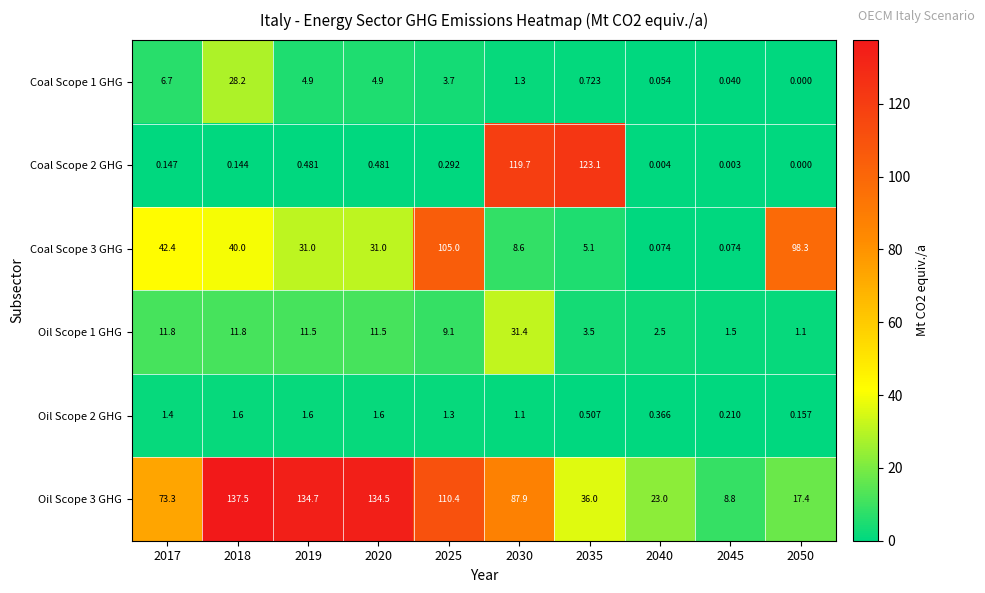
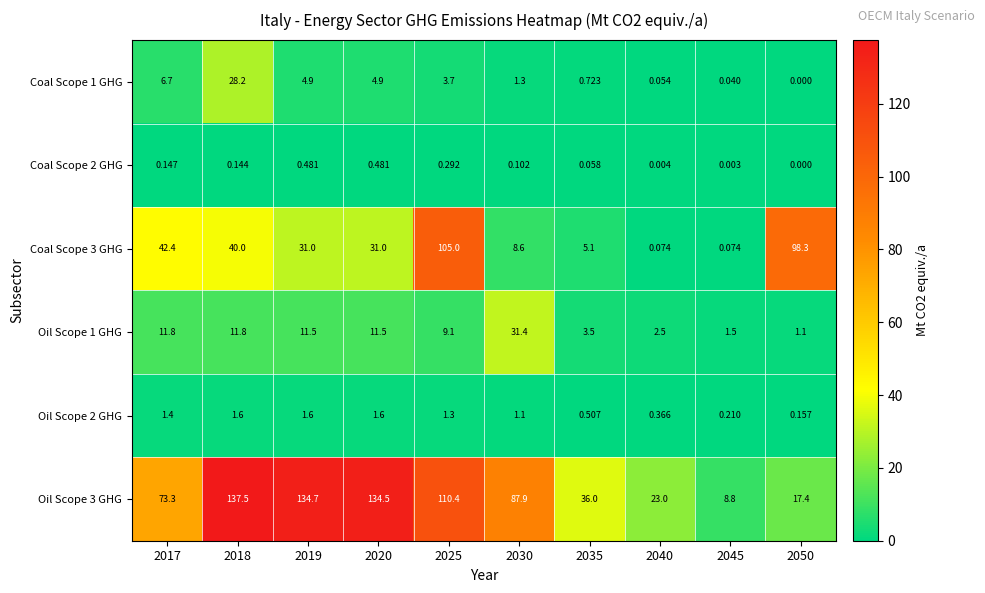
  {
    "Coal Scope 1 GHG": {
      "2017": 6.7,
      "2018": 28.2,
      "2019": 4.9,
      "2020": 4.9,
      "2025": 3.7,
      "2030": 1.3,
      "2035": 0.723,
      "2040": 0.054,
      "2045": 0.040,
      "2050": 0.000
    },
    "Coal Scope 2 GHG": {
      "2017": 0.147,
      "2018": 0.144,
      "2019": 0.481,
      "2020": 0.481,
      "2025": 0.292,
-     "2030": 119.7,
-     "2035": 123.1,
+     "2030": 0.102,
+     "2035": 0.058,
      "2040": 0.004,
      "2045": 0.003,
      "2050": 0.000
    },
    "Coal Scope 3 GHG": {
      "2017": 42.4,
      "2018": 40.0,
      "2019": 31.0,
      "2020": 31.0,
      "2025": 105.0,
      "2030": 8.6,
      "2035": 5.1,
      "2040": 0.074,
      "2045": 0.074,
      "2050": 98.3
    },
    "Oil Scope 1 GHG": {
      "2017": 11.8,
      "2018": 11.8,
      "2019": 11.5,
      "2020": 11.5,
      "2025": 9.1,
      "2030": 31.4,
      "2035": 3.5,
      "2040": 2.5,
      "2045": 1.5,
      "2050": 1.1
    },
    "Oil Scope 2 GHG": {
      "2017": 1.4,
      "2018": 1.6,
      "2019": 1.6,
      "2020": 1.6,
      "2025": 1.3,
      "2030": 1.1,
      "2035": 0.507,
      "2040": 0.366,
      "2045": 0.210,
      "2050": 0.157
    },
    "Oil Scope 3 GHG": {
      "2017": 73.3,
      "2018": 137.5,
      "2019": 134.7,
      "2020": 134.5,
      "2025": 110.4,
      "2030": 87.9,
      "2035": 36.0,
      "2040": 23.0,
      "2045": 8.8,
      "2050": 17.4
    }
  }
